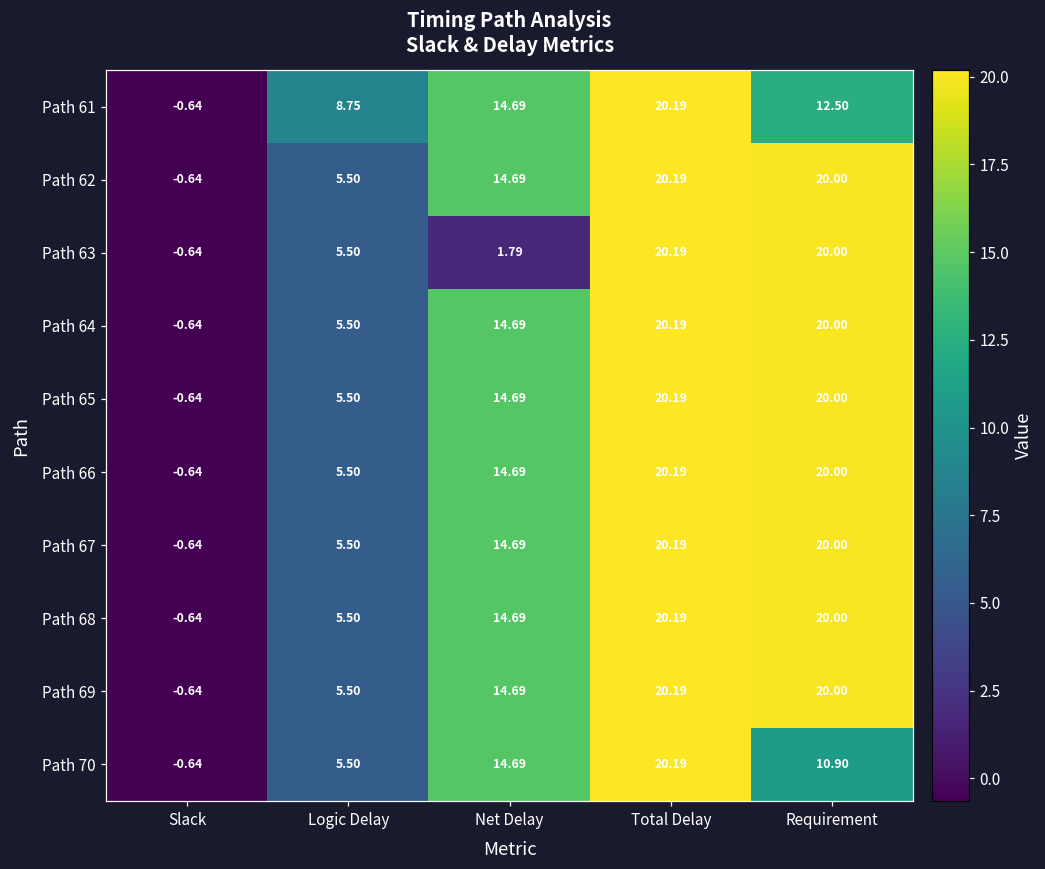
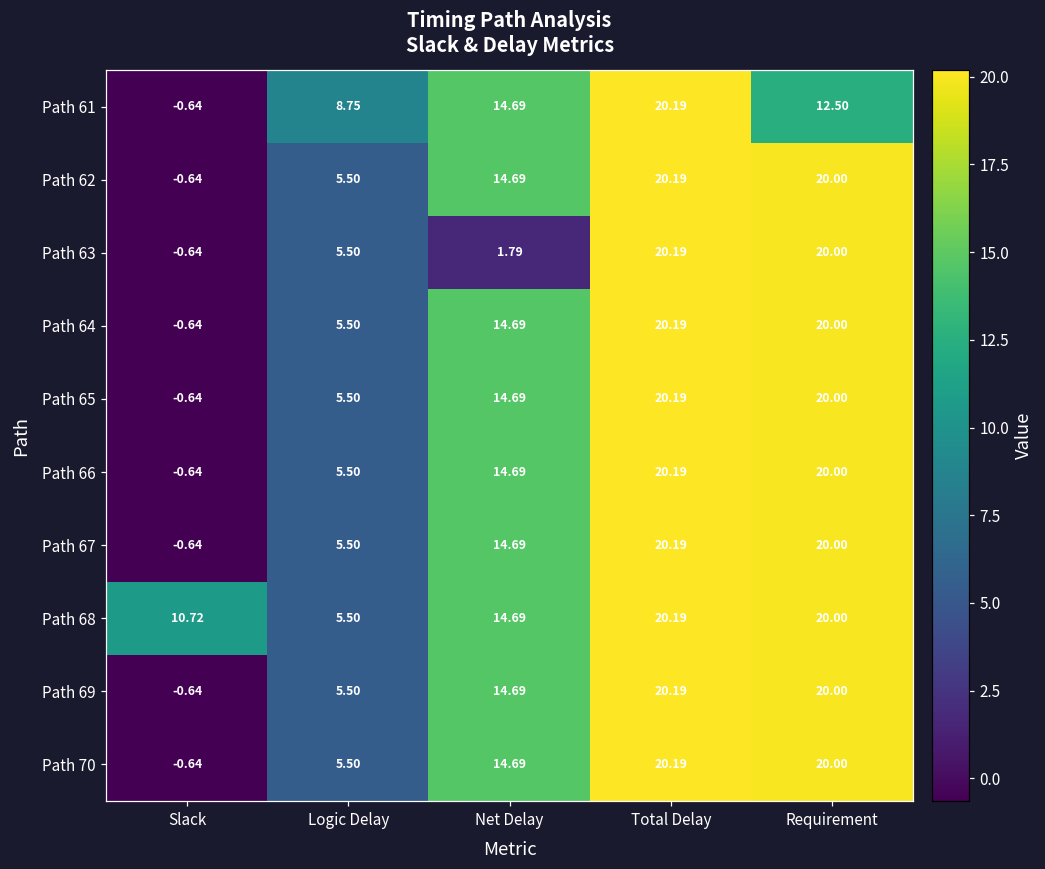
  {
    "Path 61": {
      "Slack": -0.64,
      "Logic Delay": 8.75,
      "Net Delay": 14.69,
      "Total Delay": 20.19,
      "Requirement": 12.50
    },
    "Path 62": {
      "Slack": -0.64,
      "Logic Delay": 5.50,
      "Net Delay": 14.69,
      "Total Delay": 20.19,
      "Requirement": 20.00
    },
    "Path 63": {
      "Slack": -0.64,
      "Logic Delay": 5.50,
      "Net Delay": 1.79,
      "Total Delay": 20.19,
      "Requirement": 20.00
    },
    "Path 64": {
      "Slack": -0.64,
      "Logic Delay": 5.50,
      "Net Delay": 14.69,
      "Total Delay": 20.19,
      "Requirement": 20.00
    },
    "Path 65": {
      "Slack": -0.64,
      "Logic Delay": 5.50,
      "Net Delay": 14.69,
      "Total Delay": 20.19,
      "Requirement": 20.00
    },
    "Path 66": {
      "Slack": -0.64,
      "Logic Delay": 5.50,
      "Net Delay": 14.69,
      "Total Delay": 20.19,
      "Requirement": 20.00
    },
    "Path 67": {
      "Slack": -0.64,
      "Logic Delay": 5.50,
      "Net Delay": 14.69,
      "Total Delay": 20.19,
      "Requirement": 20.00
    },
    "Path 68": {
-     "Slack": -0.64,
+     "Slack": 10.72,
      "Logic Delay": 5.50,
      "Net Delay": 14.69,
      "Total Delay": 20.19,
      "Requirement": 20.00
    },
    "Path 69": {
      "Slack": -0.64,
      "Logic Delay": 5.50,
      "Net Delay": 14.69,
      "Total Delay": 20.19,
      "Requirement": 20.00
    },
    "Path 70": {
      "Slack": -0.64,
      "Logic Delay": 5.50,
      "Net Delay": 14.69,
      "Total Delay": 20.19,
-     "Requirement": 10.90
+     "Requirement": 20.00
    }
  }
